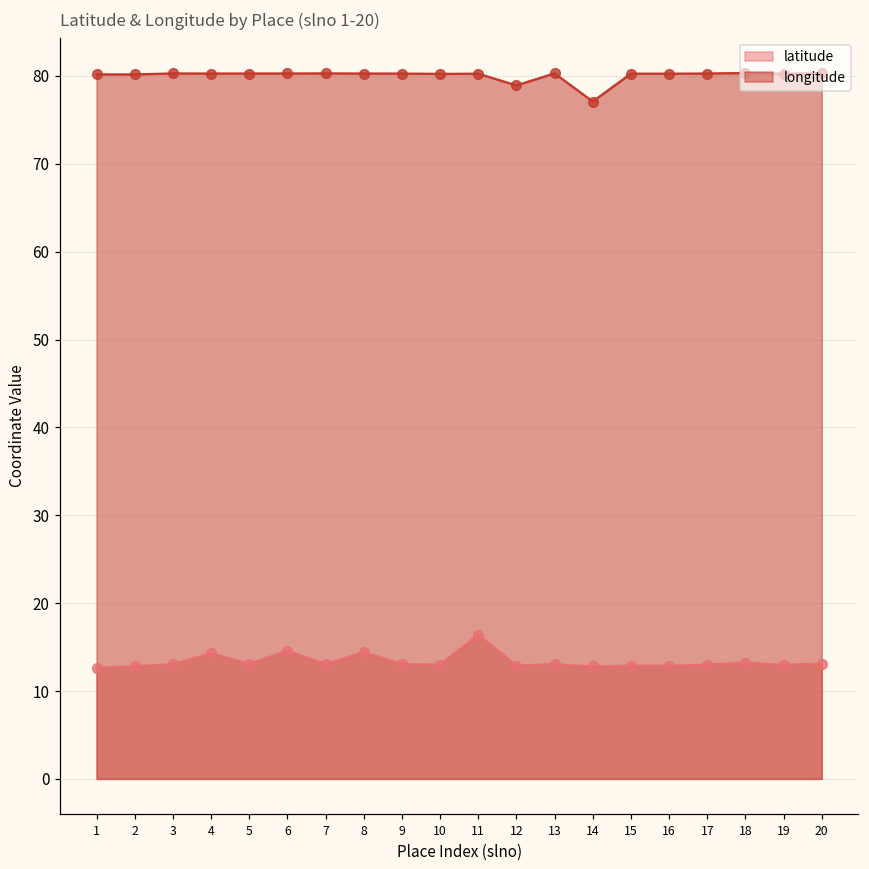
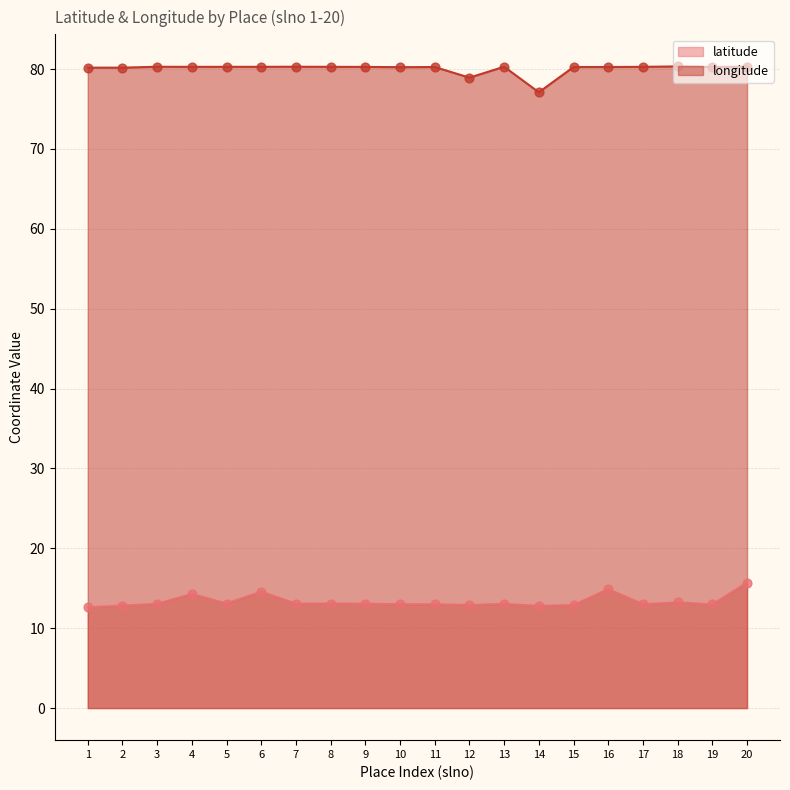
  {
    "latitude": {
      "1": 13,
      "2": 13,
      "3": 13,
      "4": 14,
      "5": 13,
      "6": 15,
      "7": 13,
-     "8": 14,
+     "8": 13,
      "9": 13,
      "10": 13,
-     "11": 16,
+     "11": 13,
      "12": 13,
      "13": 13,
      "14": 13,
      "15": 13,
-     "16": 13,
+     "16": 15,
      "17": 13,
      "18": 13,
      "19": 13,
-     "20": 13
+     "20": 16
    },
    "longitude": {
      "1": 80,
      "2": 80,
      "3": 80,
      "4": 80,
      "5": 80,
      "6": 80,
      "7": 80,
      "8": 80,
      "9": 80,
      "10": 80,
      "11": 80,
      "12": 79,
      "13": 80,
      "14": 77,
      "15": 80,
      "16": 80,
      "17": 80
    }
  }
